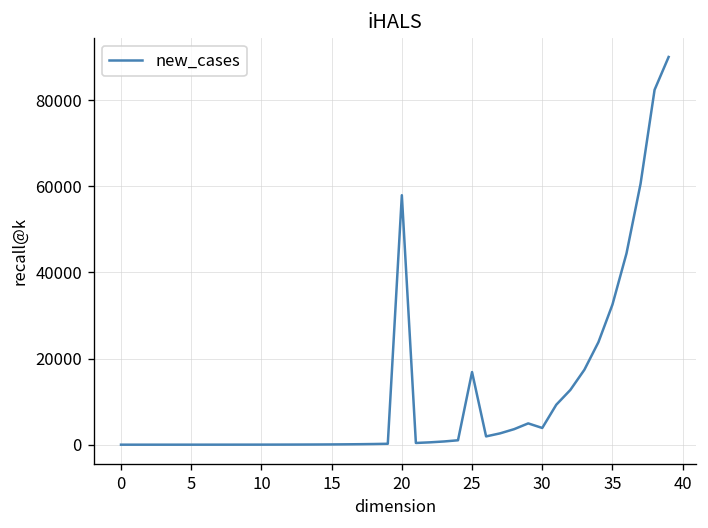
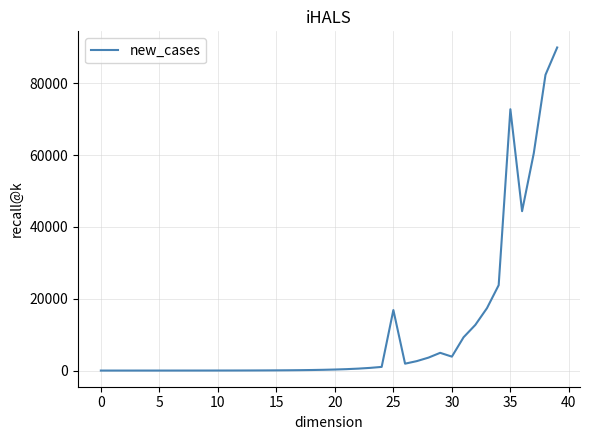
  {
    "0": 0,
    "5": 0,
    "10": 0,
    "15": 0,
-   "20": 58000,
+   "20": 0,
    "25": 17000,
    "30": 4000,
-   "35": 33000
+   "35": 73000
  }
